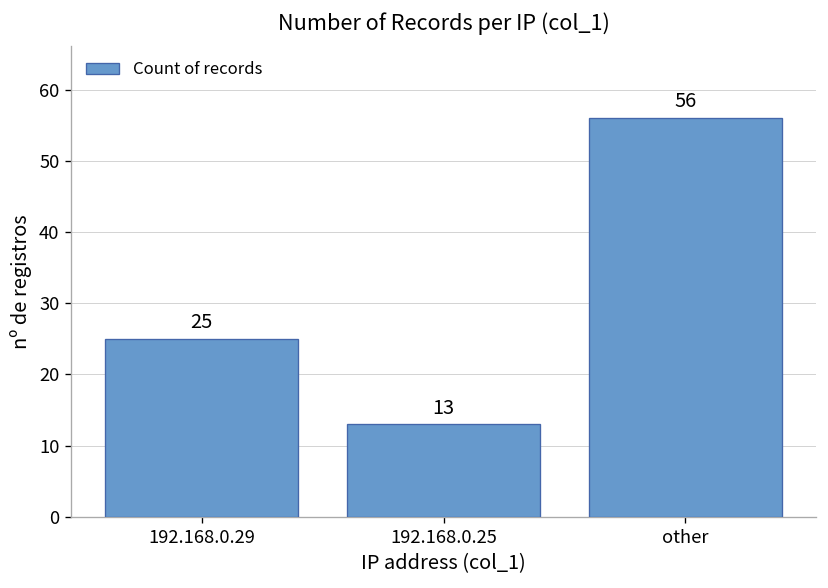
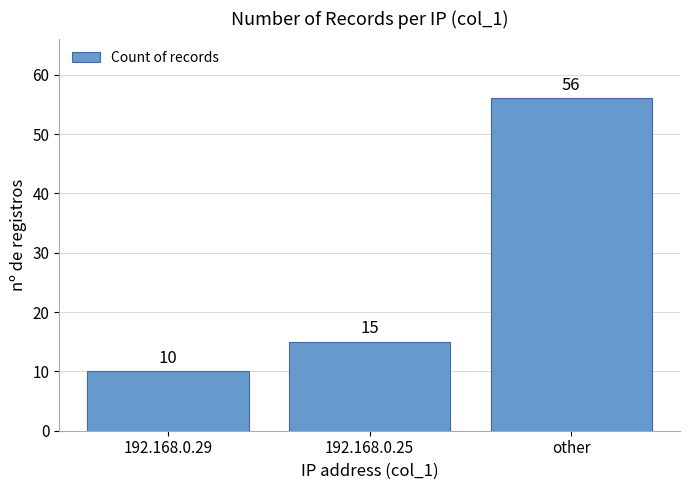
  {
-   "192.168.0.29": 25,
-   "192.168.0.25": 13,
+   "192.168.0.29": 10,
+   "192.168.0.25": 15,
    "other": 56
  }
